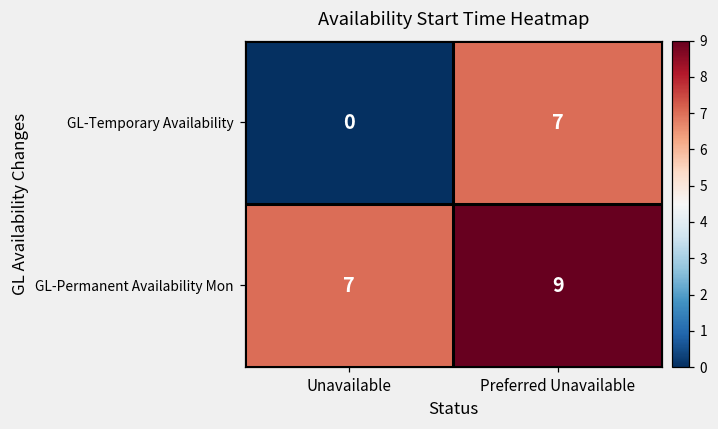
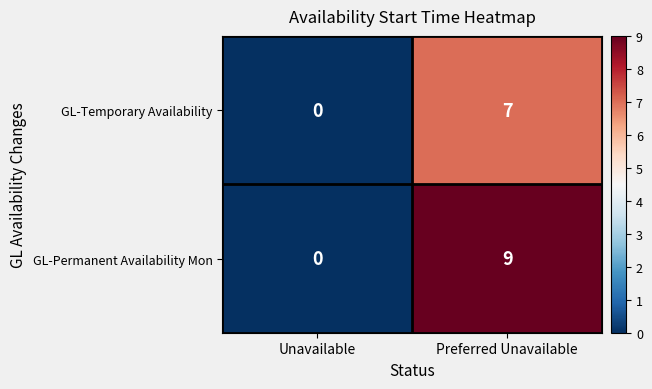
  {
    "GL-Temporary Availability": {
      "Unavailable": 0,
      "Preferred Unavailable": 7
    },
    "GL-Permanent Availability Mon": {
-     "Unavailable": 7,
+     "Unavailable": 0,
      "Preferred Unavailable": 9
    }
  }
